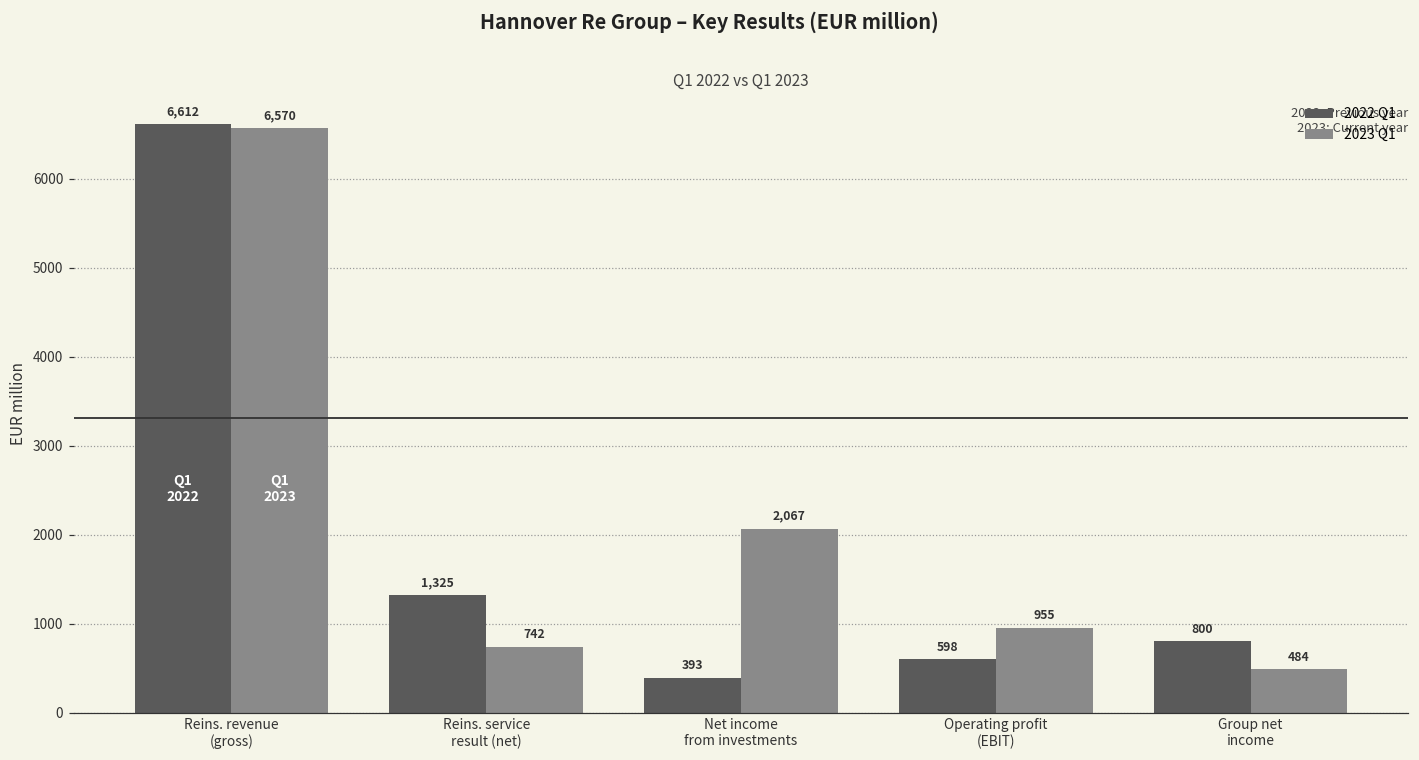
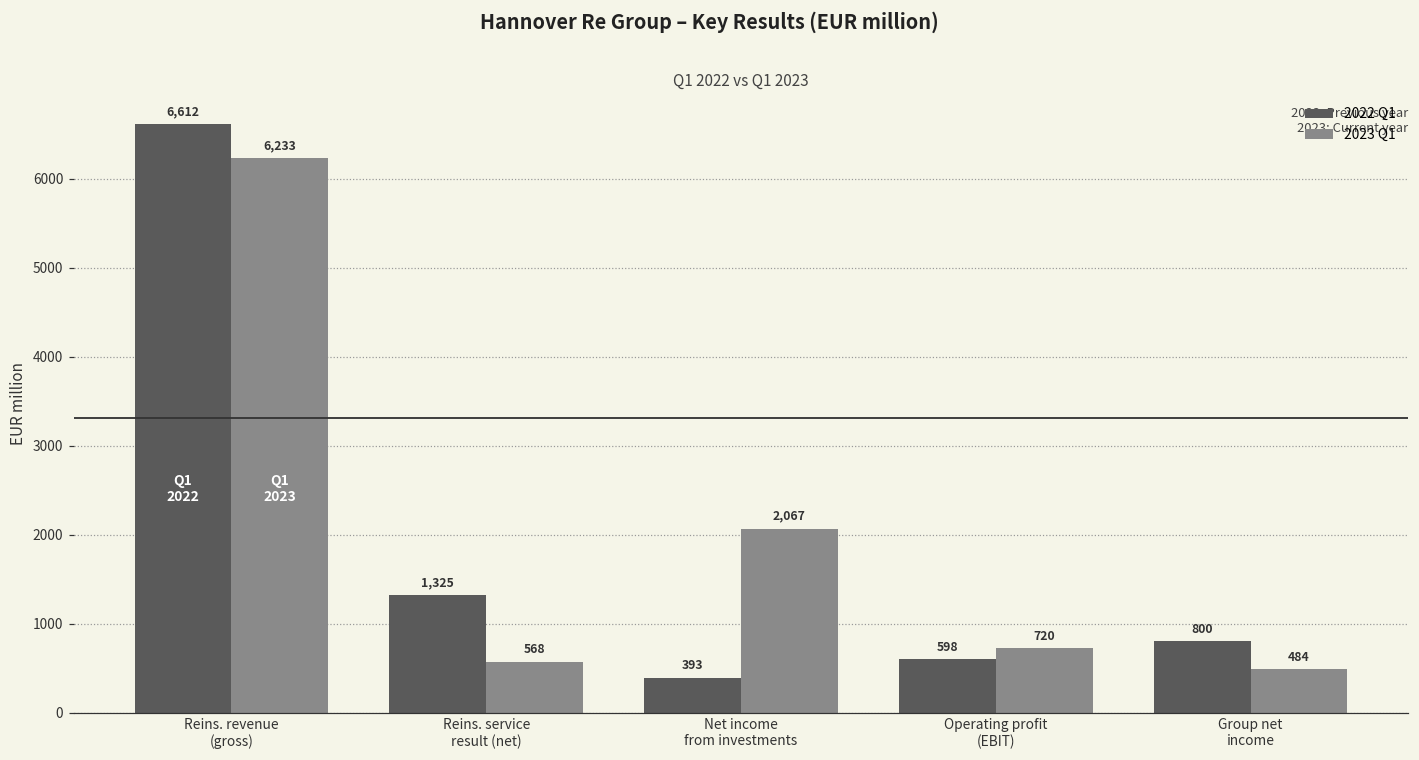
  {
    "2022 Q1": {
      "Reins. revenue (gross)": "6,612",
      "Reins. service result (net)": "1,325",
      "Net income from investments": "393",
      "Operating profit (EBIT)": "598",
      "Group net income": "800"
    },
    "2023 Q1": {
-     "Reins. revenue (gross)": "6,570",
-     "Reins. service result (net)": "742",
+     "Reins. revenue (gross)": "6,233",
+     "Reins. service result (net)": "568",
      "Net income from investments": "2,067",
-     "Operating profit (EBIT)": "955",
+     "Operating profit (EBIT)": "720",
      "Group net income": "484"
    }
  }
